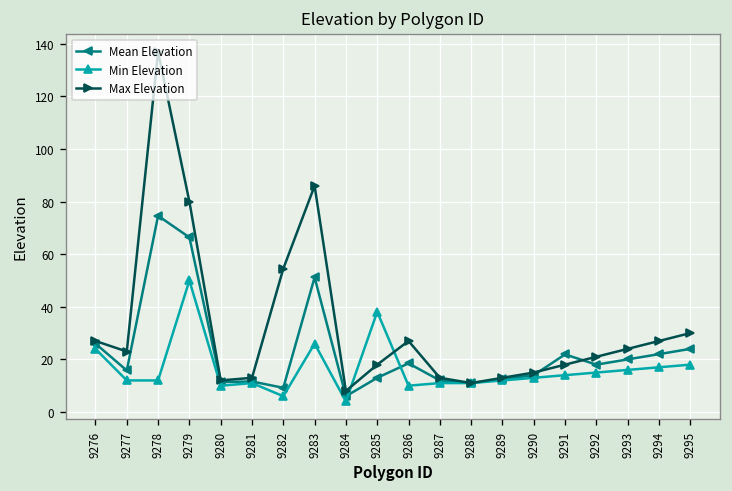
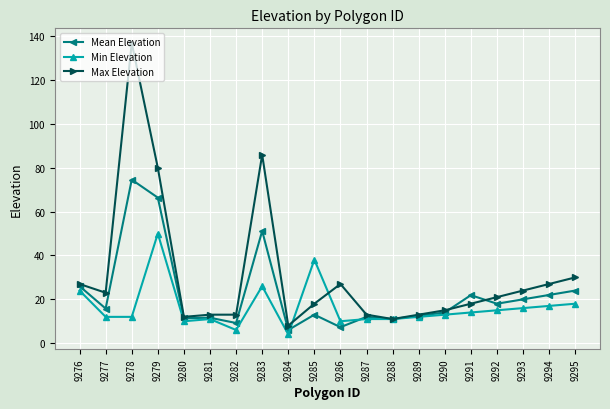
  {
    "Mean Elevation": {
      "9277": 16,
      "9278": 75,
      "9279": 66,
      "9282": 9,
      "9283": 51,
      "9284": 6,
      "9285": 13,
-     "9286": 19,
+     "9286": 7,
      "9291": 22,
      "9292": 18,
      "9293": 20,
      "9294": 22,
      "9295": 24
    },
    "Min Elevation": {
      "9276": 24,
      "9277": 12,
      "9278": 12,
      "9279": 50,
      "9280": 10,
      "9282": 6,
      "9283": 26,
      "9284": 4,
      "9285": 38,
      "9286": 10,
      "9291": 14,
      "9292": 15,
      "9293": 16,
      "9294": 17,
      "9295": 18
    },
    "Max Elevation": {
      "9277": 23,
      "9279": 80,
      "9281": 13,
-     "9282": 55,
+     "9282": 13,
      "9283": 86,
      "9284": 8,
      "9285": 18,
      "9286": 27,
      "9291": 18,
      "9292": 21,
      "9293": 24,
      "9294": 27,
      "9295": 30
    }
  }
